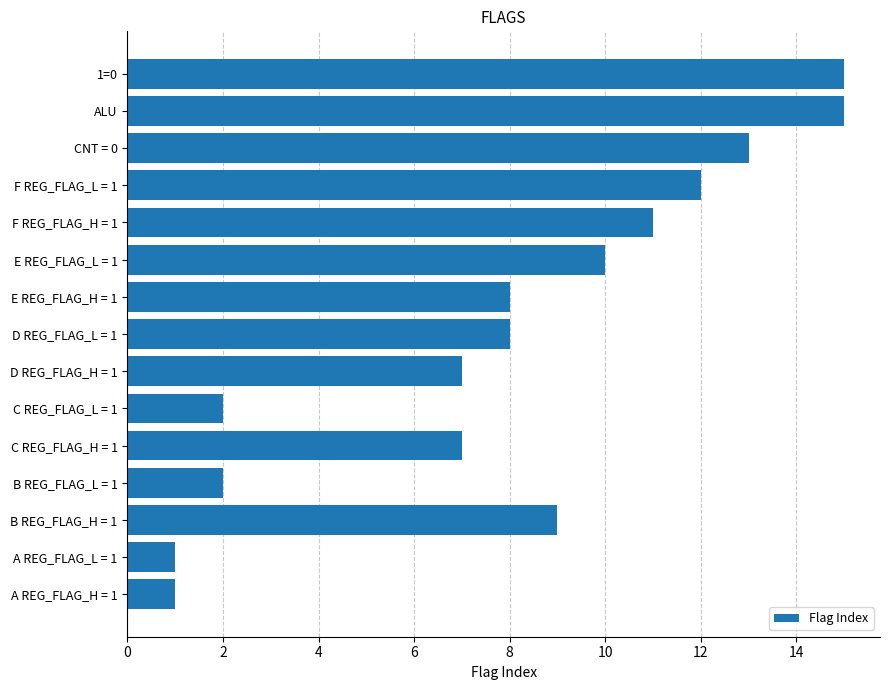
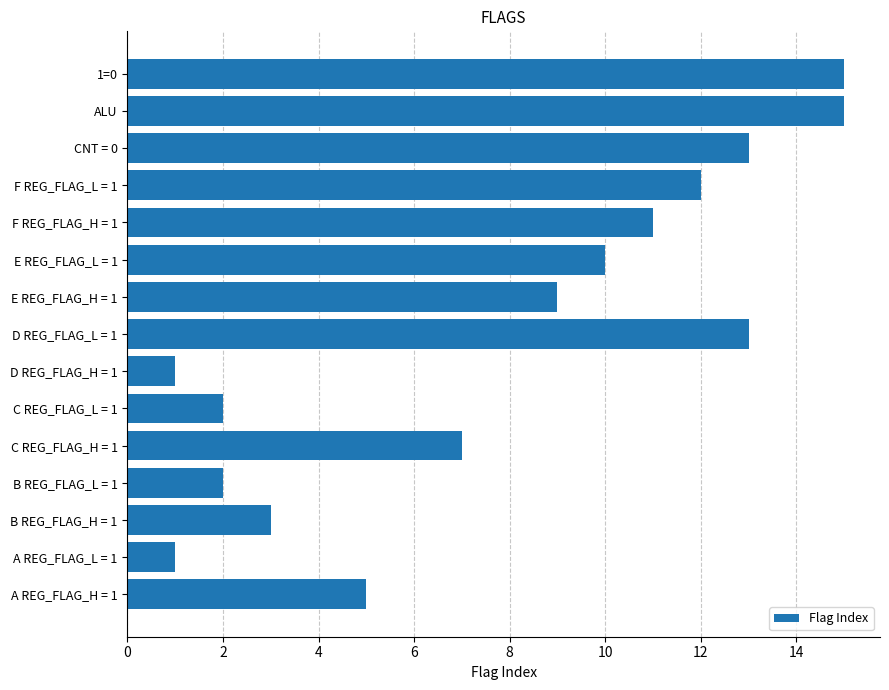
  {
    "1=0": 15,
    "ALU": 15,
    "CNT = 0": 13,
    "F REG_FLAG_L = 1": 12,
    "F REG_FLAG_H = 1": 11,
    "E REG_FLAG_L = 1": 10,
-   "E REG_FLAG_H = 1": 8,
-   "D REG_FLAG_L = 1": 8,
-   "D REG_FLAG_H = 1": 7,
+   "E REG_FLAG_H = 1": 9,
+   "D REG_FLAG_L = 1": 13,
+   "D REG_FLAG_H = 1": 1,
    "C REG_FLAG_L = 1": 2,
    "C REG_FLAG_H = 1": 7,
    "B REG_FLAG_L = 1": 2,
-   "B REG_FLAG_H = 1": 9,
+   "B REG_FLAG_H = 1": 3,
    "A REG_FLAG_L = 1": 1,
-   "A REG_FLAG_H = 1": 1
+   "A REG_FLAG_H = 1": 5
  }
